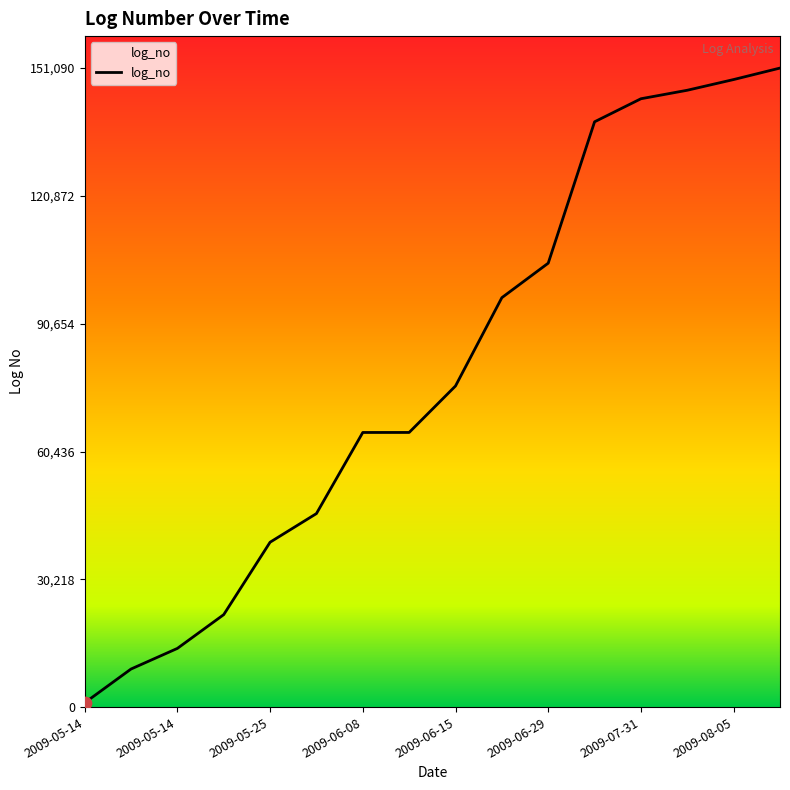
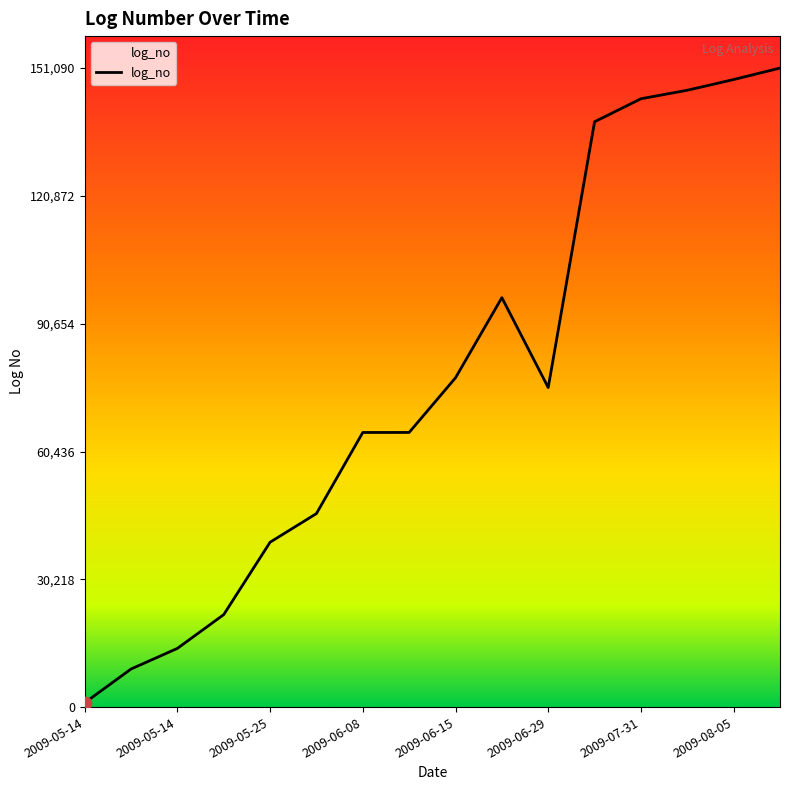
  {
    "log_no": {
      "2009-05-25": "39,000",
-     "2009-06-15": "76,000",
-     "2009-06-29": "105,000",
+     "2009-06-15": "78,000",
+     "2009-06-29": "76,000",
      "2009-07-31": "144,000",
      "2009-08-05": "148,000"
    }
  }
